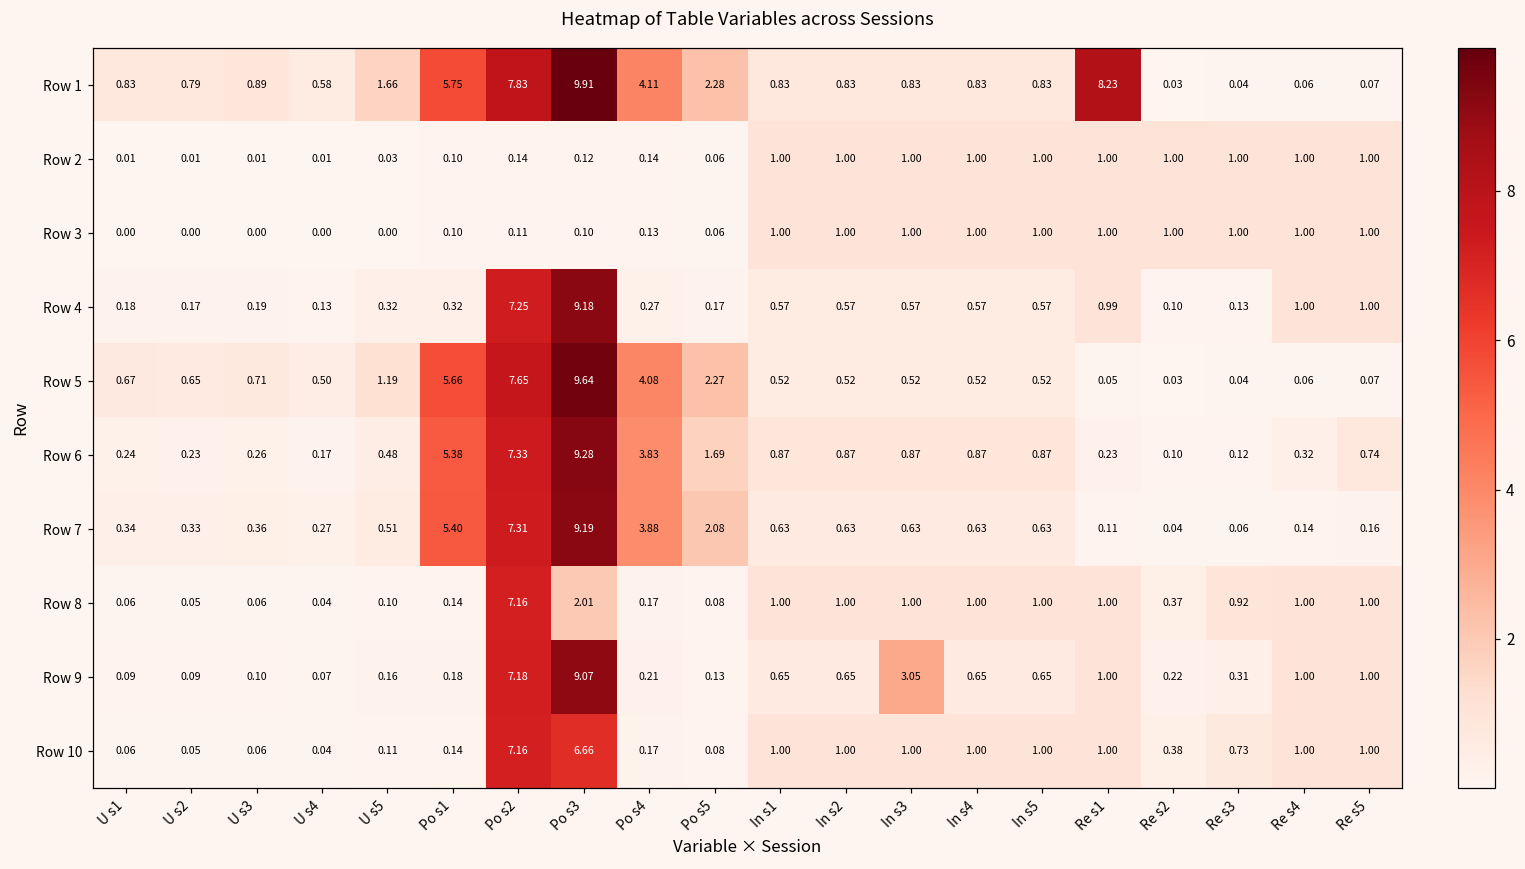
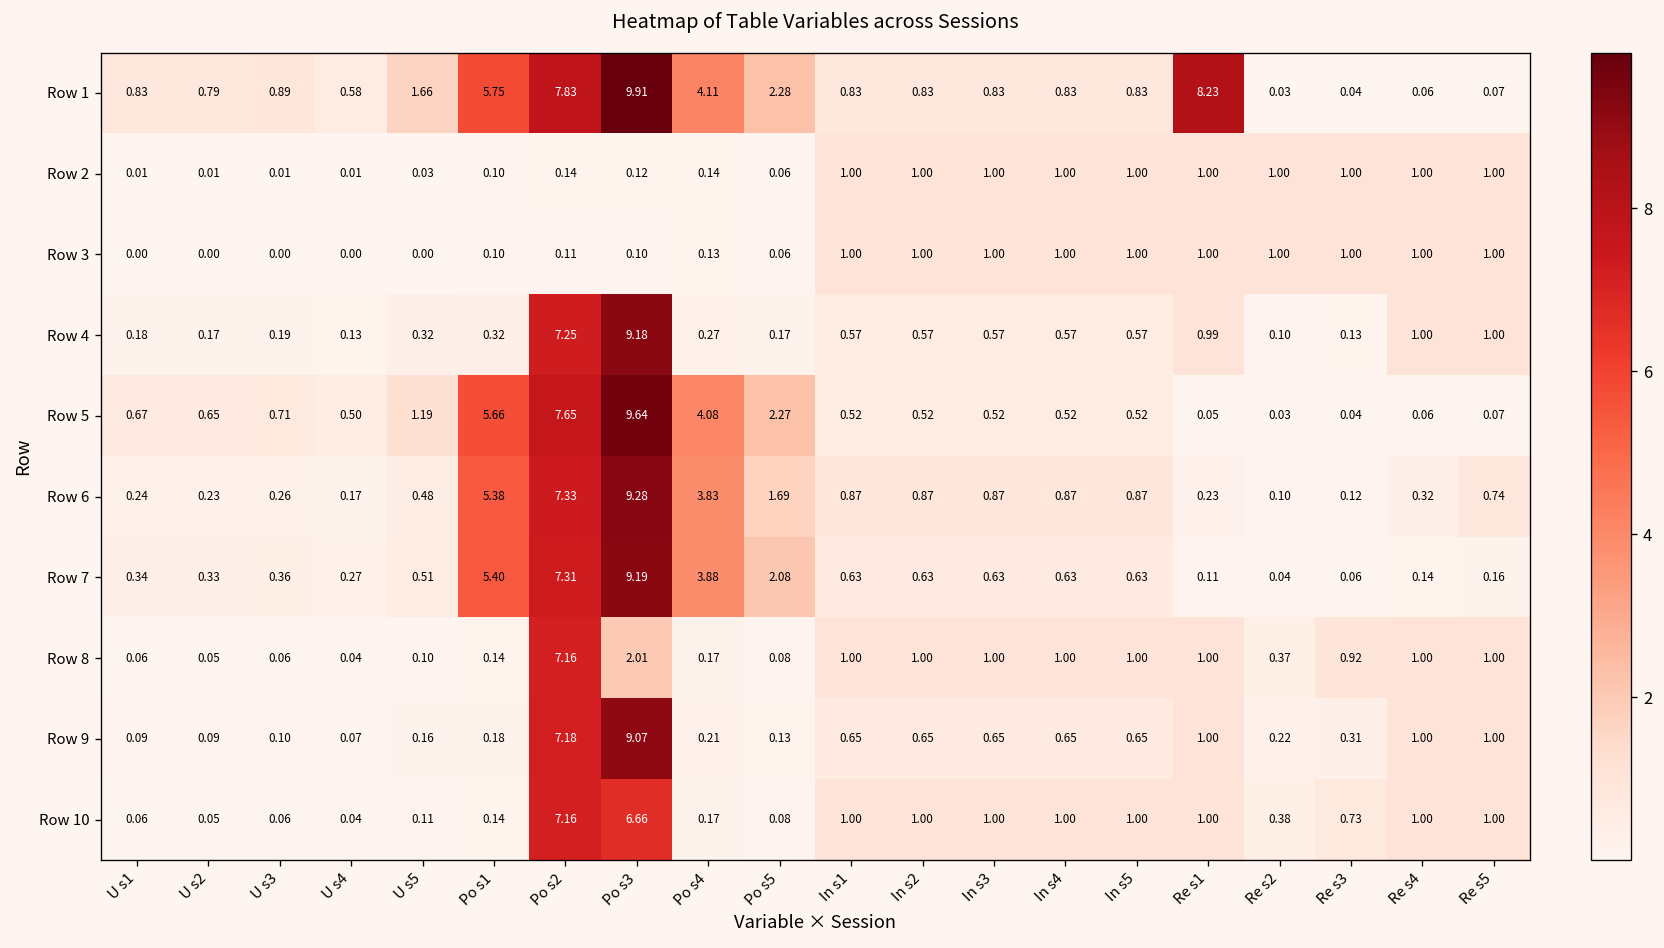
  {
    "Row 1": {
      "U s1": 0.83,
      "U s2": 0.79,
      "U s3": 0.89,
      "U s4": 0.58,
      "U s5": 1.66,
      "Po s1": 5.75,
      "Po s2": 7.83,
      "Po s3": 9.91,
      "Po s4": 4.11,
      "Po s5": 2.28,
      "In s1": 0.83,
      "In s2": 0.83,
      "In s3": 0.83,
      "In s4": 0.83,
      "In s5": 0.83,
      "Re s1": 8.23,
      "Re s2": 0.03,
      "Re s3": 0.04,
      "Re s4": 0.06,
      "Re s5": 0.07
    },
    "Row 2": {
      "U s1": 0.01,
      "U s2": 0.01,
      "U s3": 0.01,
      "U s4": 0.01,
      "U s5": 0.03,
      "Po s1": 0.10,
      "Po s2": 0.14,
      "Po s3": 0.12,
      "Po s4": 0.14,
      "Po s5": 0.06,
      "In s1": 1.00,
      "In s2": 1.00,
      "In s3": 1.00,
      "In s4": 1.00,
      "In s5": 1.00,
      "Re s1": 1.00,
      "Re s2": 1.00,
      "Re s3": 1.00,
      "Re s4": 1.00,
      "Re s5": 1.00
    },
    "Row 3": {
      "U s1": 0.00,
      "U s2": 0.00,
      "U s3": 0.00,
      "U s4": 0.00,
      "U s5": 0.00,
      "Po s1": 0.10,
      "Po s2": 0.11,
      "Po s3": 0.10,
      "Po s4": 0.13,
      "Po s5": 0.06,
      "In s1": 1.00,
      "In s2": 1.00,
      "In s3": 1.00,
      "In s4": 1.00,
      "In s5": 1.00,
      "Re s1": 1.00,
      "Re s2": 1.00,
      "Re s3": 1.00,
      "Re s4": 1.00,
      "Re s5": 1.00
    },
    "Row 4": {
      "U s1": 0.18,
      "U s2": 0.17,
      "U s3": 0.19,
      "U s4": 0.13,
      "U s5": 0.32,
      "Po s1": 0.32,
      "Po s2": 7.25,
      "Po s3": 9.18,
      "Po s4": 0.27,
      "Po s5": 0.17,
      "In s1": 0.57,
      "In s2": 0.57,
      "In s3": 0.57,
      "In s4": 0.57,
      "In s5": 0.57,
      "Re s1": 0.99,
      "Re s2": 0.10,
      "Re s3": 0.13,
      "Re s4": 1.00,
      "Re s5": 1.00
    },
    "Row 5": {
      "U s1": 0.67,
      "U s2": 0.65,
      "U s3": 0.71,
      "U s4": 0.50,
      "U s5": 1.19,
      "Po s1": 5.66,
      "Po s2": 7.65,
      "Po s3": 9.64,
      "Po s4": 4.08,
      "Po s5": 2.27,
      "In s1": 0.52,
      "In s2": 0.52,
      "In s3": 0.52,
      "In s4": 0.52,
      "In s5": 0.52,
      "Re s1": 0.05,
      "Re s2": 0.03,
      "Re s3": 0.04,
      "Re s4": 0.06,
      "Re s5": 0.07
    },
    "Row 6": {
      "U s1": 0.24,
      "U s2": 0.23,
      "U s3": 0.26,
      "U s4": 0.17,
      "U s5": 0.48,
      "Po s1": 5.38,
      "Po s2": 7.33,
      "Po s3": 9.28,
      "Po s4": 3.83,
      "Po s5": 1.69,
      "In s1": 0.87,
      "In s2": 0.87,
      "In s3": 0.87,
      "In s4": 0.87,
      "In s5": 0.87,
      "Re s1": 0.23,
      "Re s2": 0.10,
      "Re s3": 0.12,
      "Re s4": 0.32,
      "Re s5": 0.74
    },
    "Row 7": {
      "U s1": 0.34,
      "U s2": 0.33,
      "U s3": 0.36,
      "U s4": 0.27,
      "U s5": 0.51,
      "Po s1": 5.40,
      "Po s2": 7.31,
      "Po s3": 9.19,
      "Po s4": 3.88,
      "Po s5": 2.08,
      "In s1": 0.63,
      "In s2": 0.63,
      "In s3": 0.63,
      "In s4": 0.63,
      "In s5": 0.63,
      "Re s1": 0.11,
      "Re s2": 0.04,
      "Re s3": 0.06,
      "Re s4": 0.14,
      "Re s5": 0.16
    },
    "Row 8": {
      "U s1": 0.06,
      "U s2": 0.05,
      "U s3": 0.06,
      "U s4": 0.04,
      "U s5": 0.10,
      "Po s1": 0.14,
      "Po s2": 7.16,
      "Po s3": 2.01,
      "Po s4": 0.17,
      "Po s5": 0.08,
      "In s1": 1.00,
      "In s2": 1.00,
      "In s3": 1.00,
      "In s4": 1.00,
      "In s5": 1.00,
      "Re s1": 1.00,
      "Re s2": 0.37,
      "Re s3": 0.92,
      "Re s4": 1.00,
      "Re s5": 1.00
    },
    "Row 9": {
      "U s1": 0.09,
      "U s2": 0.09,
      "U s3": 0.10,
      "U s4": 0.07,
      "U s5": 0.16,
      "Po s1": 0.18,
      "Po s2": 7.18,
      "Po s3": 9.07,
      "Po s4": 0.21,
      "Po s5": 0.13,
      "In s1": 0.65,
      "In s2": 0.65,
-     "In s3": 3.05,
+     "In s3": 0.65,
      "In s4": 0.65,
      "In s5": 0.65,
      "Re s1": 1.00,
      "Re s2": 0.22,
      "Re s3": 0.31,
      "Re s4": 1.00,
      "Re s5": 1.00
    },
    "Row 10": {
      "U s1": 0.06,
      "U s2": 0.05,
      "U s3": 0.06,
      "U s4": 0.04,
      "U s5": 0.11,
      "Po s1": 0.14,
      "Po s2": 7.16,
      "Po s3": 6.66,
      "Po s4": 0.17,
      "Po s5": 0.08,
      "In s1": 1.00,
      "In s2": 1.00,
      "In s3": 1.00,
      "In s4": 1.00,
      "In s5": 1.00,
      "Re s1": 1.00,
      "Re s2": 0.38,
      "Re s3": 0.73,
      "Re s4": 1.00,
      "Re s5": 1.00
    }
  }
